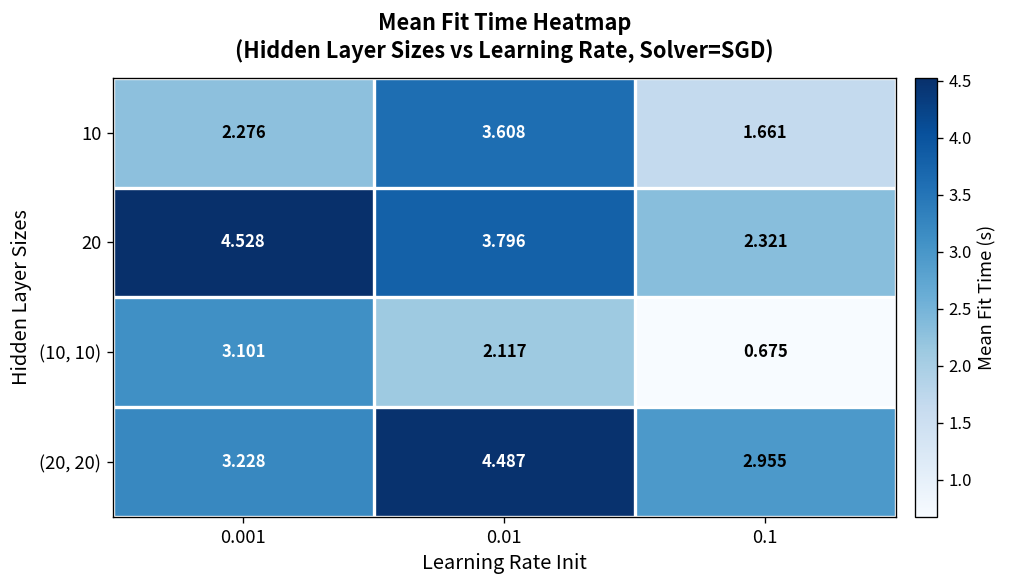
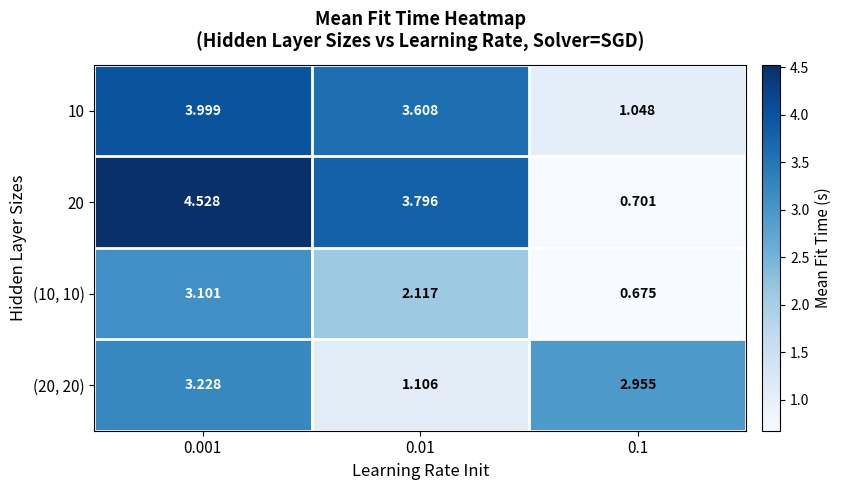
  {
    "10": {
-     "0.001": 2.276,
+     "0.001": 3.999,
      "0.01": 3.608,
-     "0.1": 1.661
+     "0.1": 1.048
    },
    "20": {
      "0.001": 4.528,
      "0.01": 3.796,
-     "0.1": 2.321
+     "0.1": 0.701
    },
    "(10, 10)": {
      "0.001": 3.101,
      "0.01": 2.117,
      "0.1": 0.675
    },
    "(20, 20)": {
      "0.001": 3.228,
-     "0.01": 4.487,
+     "0.01": 1.106,
      "0.1": 2.955
    }
  }
